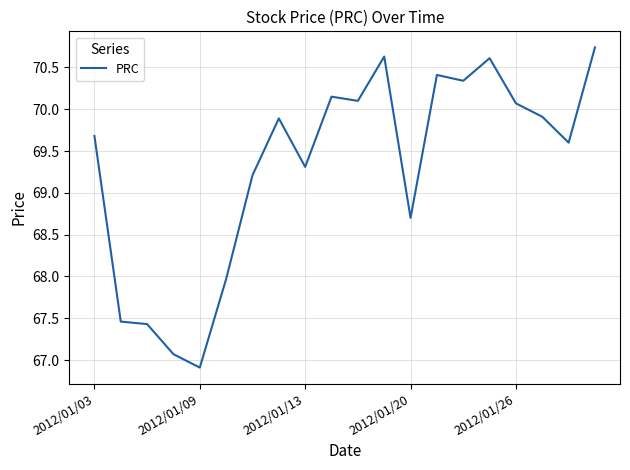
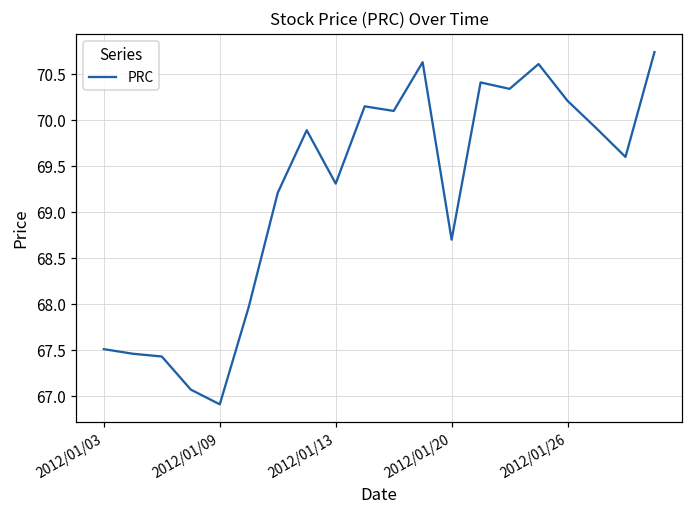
  {
-   "2012/01/03": 69.7,
+   "2012/01/03": 67.5,
    "2012/01/09": 66.9,
    "2012/01/13": 69.3,
    "2012/01/20": 68.7,
-   "2012/01/26": 70.1
+   "2012/01/26": 70.2
  }
